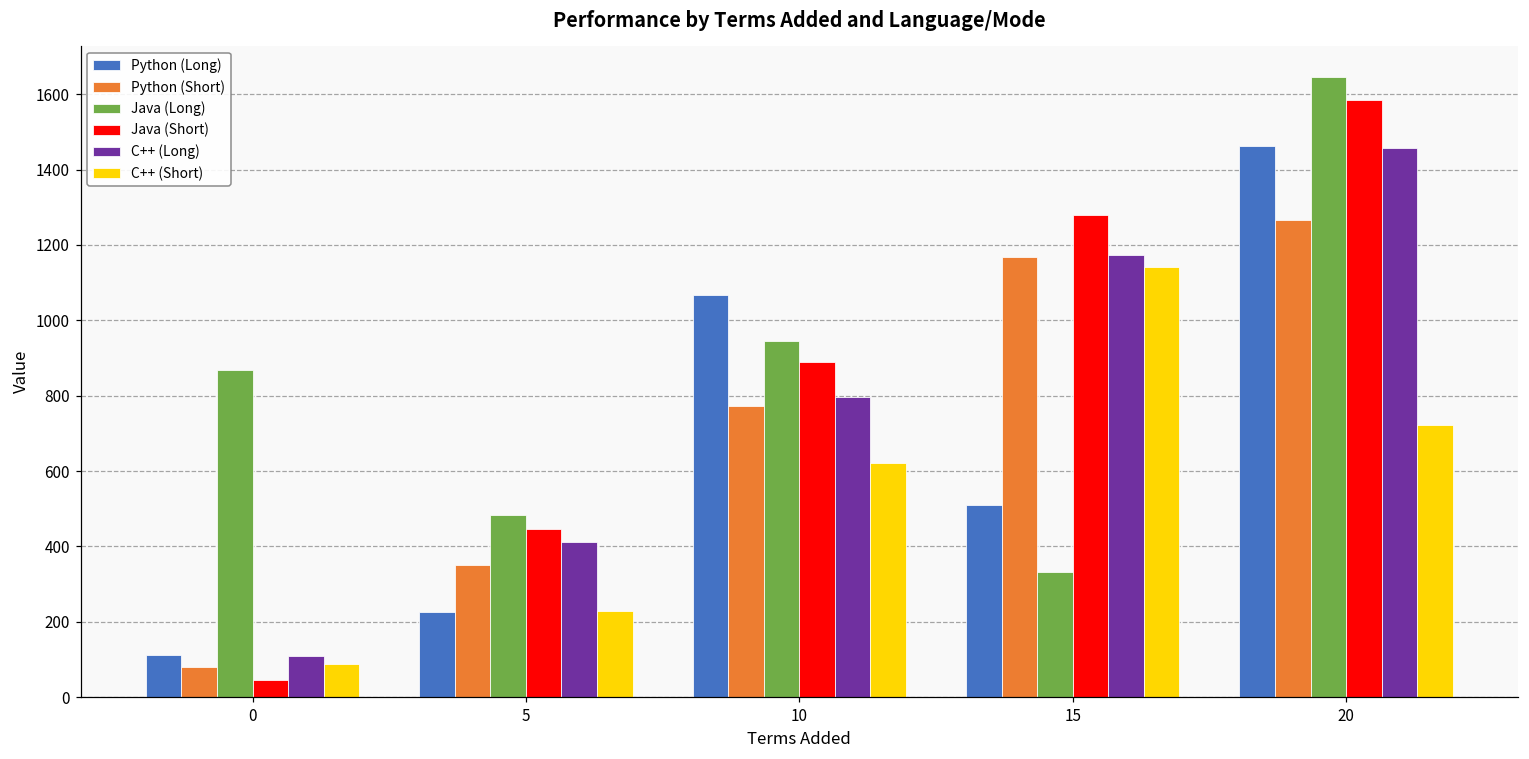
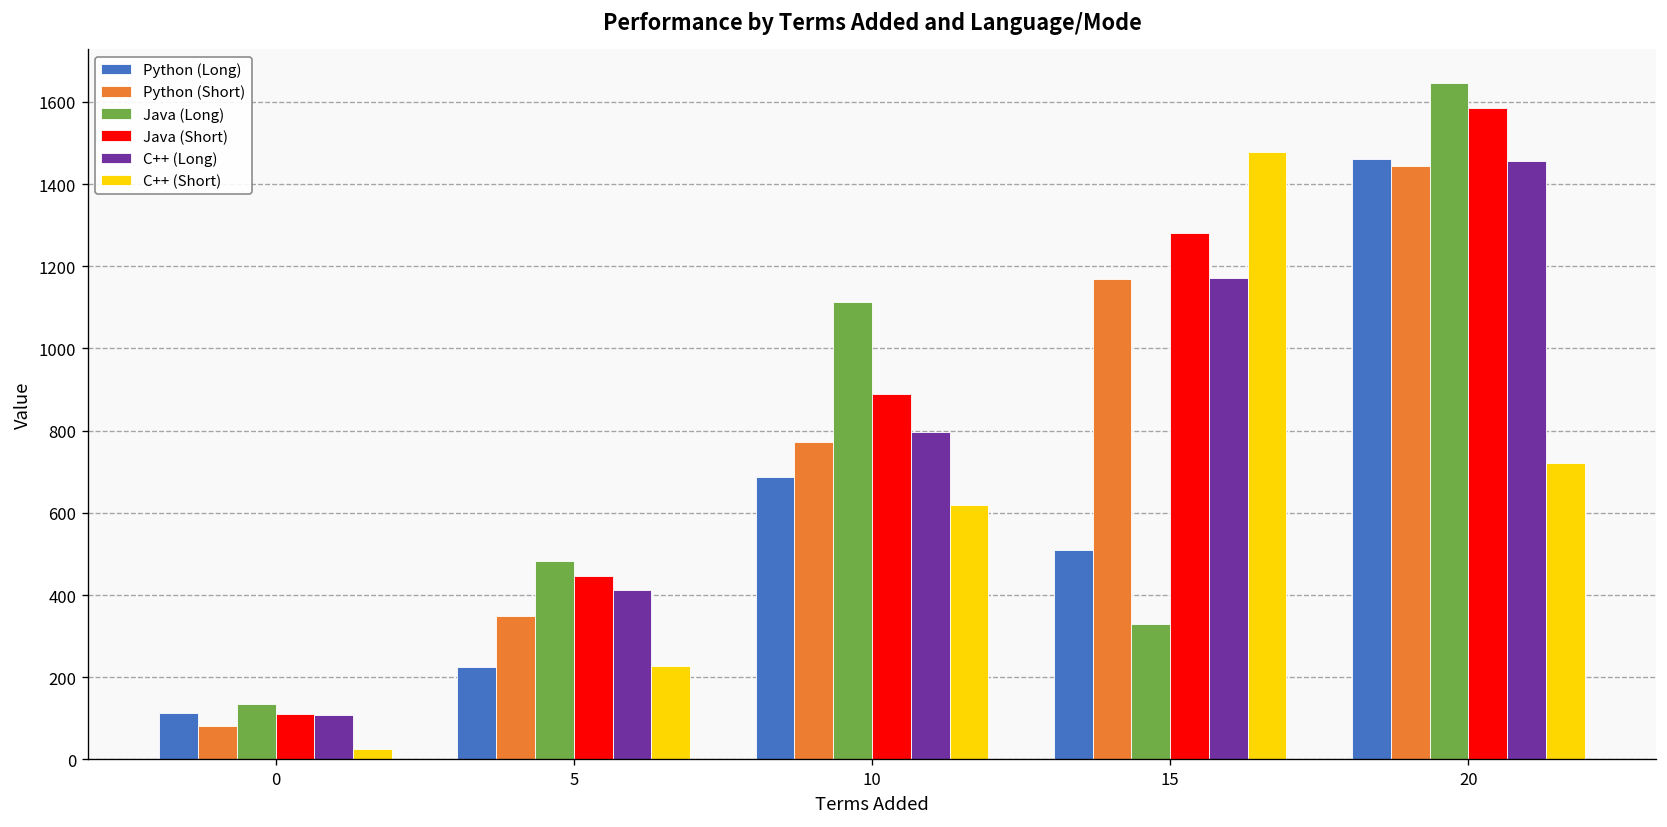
  {
    "Python (Long)": {
      "0": 110,
      "5": 230,
-     "10": 1070,
+     "10": 690,
      "15": 510,
      "20": 1460
    },
    "Python (Short)": {
      "0": 80,
      "5": 350,
      "10": 770,
      "15": 1170,
-     "20": 1270
+     "20": 1440
    },
    "Java (Long)": {
-     "0": 870,
+     "0": 140,
      "5": 480,
-     "10": 950,
+     "10": 1110,
      "15": 330,
      "20": 1650
    },
    "Java (Short)": {
-     "0": 40,
+     "0": 110,
      "5": 450,
      "10": 890,
      "15": 1280,
      "20": 1590
    },
    "C++ (Long)": {
      "0": 110,
      "5": 410,
      "10": 800,
      "15": 1170,
      "20": 1460
    },
    "C++ (Short)": {
-     "0": 90,
+     "0": 30,
      "5": 230,
      "10": 620,
-     "15": 1140,
+     "15": 1480,
      "20": 720
    }
  }
